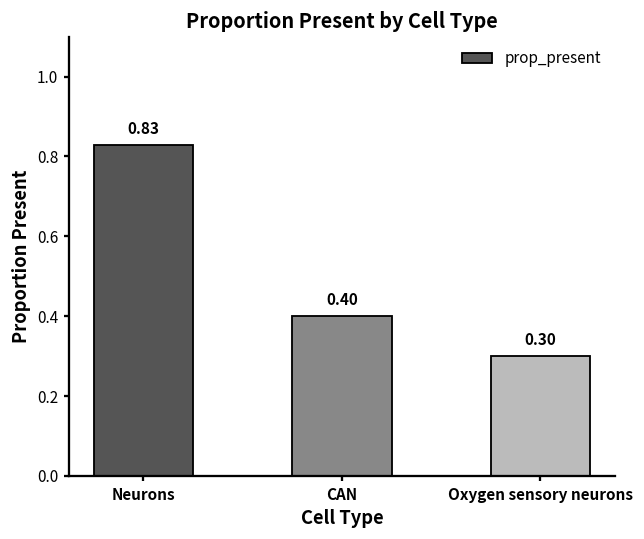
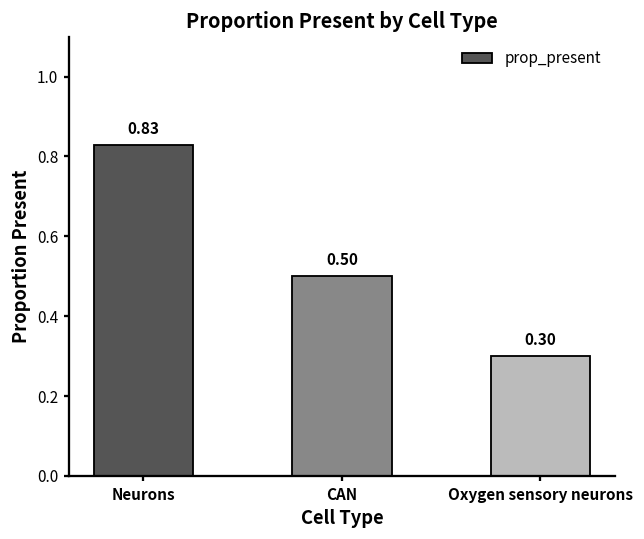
  {
    "Neurons": 0.83,
-   "CAN": 0.40,
+   "CAN": 0.50,
    "Oxygen sensory neurons": 0.30
  }
